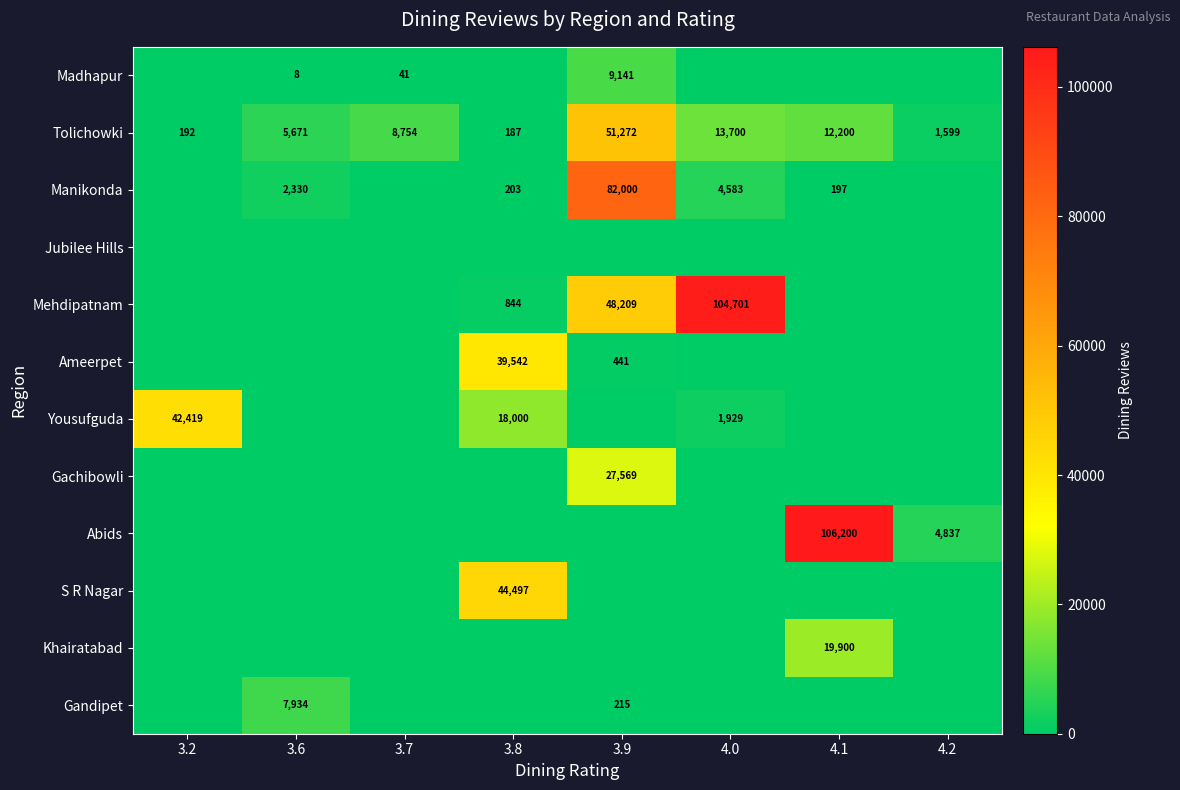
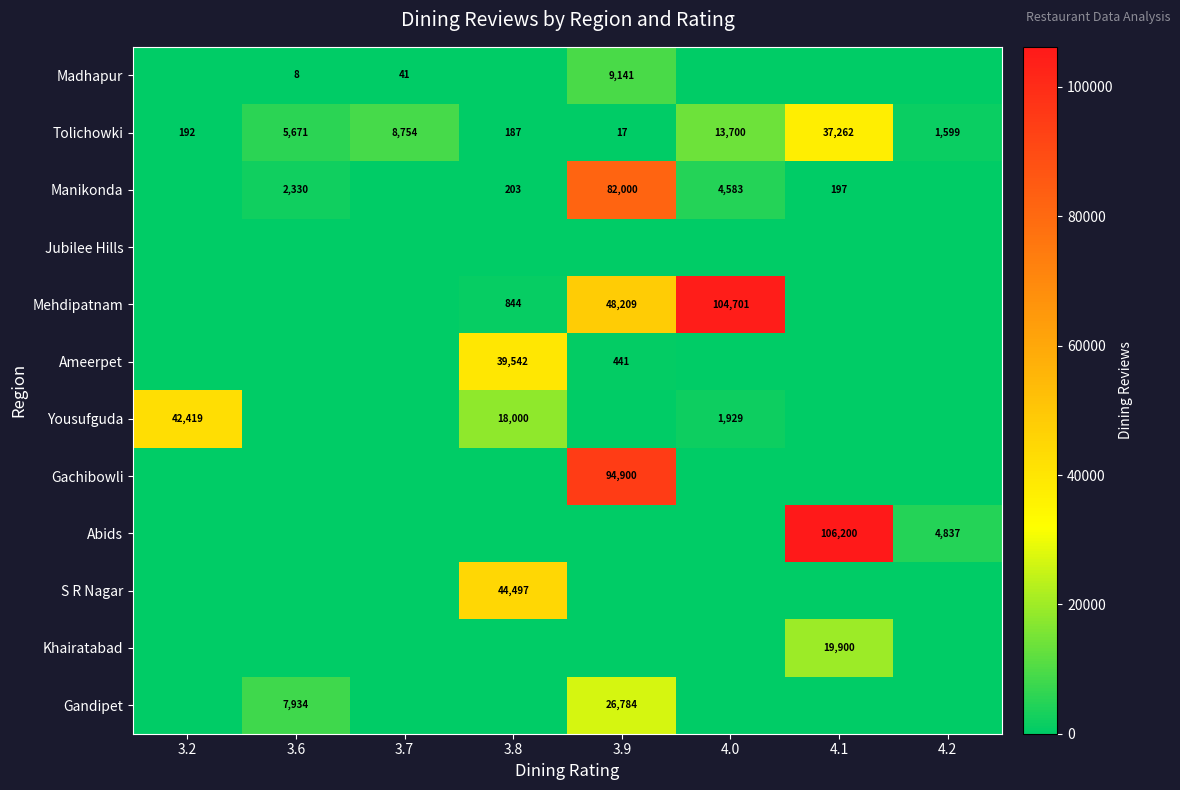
  {
    "Madhapur": {
      "3.6": "8",
      "3.7": "41",
      "3.9": "9,141"
    },
    "Tolichowki": {
      "3.2": "192",
      "3.6": "5,671",
      "3.7": "8,754",
      "3.8": "187",
-     "3.9": "51,272",
+     "3.9": "17",
      "4.0": "13,700",
-     "4.1": "12,200",
+     "4.1": "37,262",
      "4.2": "1,599"
    },
    "Manikonda": {
      "3.6": "2,330",
      "3.8": "203",
      "3.9": "82,000",
      "4.0": "4,583",
      "4.1": "197"
    },
    "Mehdipatnam": {
      "3.8": "844",
      "3.9": "48,209",
      "4.0": "104,701"
    },
    "Ameerpet": {
      "3.8": "39,542",
      "3.9": "441"
    },
    "Yousufguda": {
      "3.2": "42,419",
      "3.8": "18,000",
      "4.0": "1,929"
    },
    "Gachibowli": {
-     "3.9": "27,569"
+     "3.9": "94,900"
    },
    "Abids": {
      "4.1": "106,200",
      "4.2": "4,837"
    },
    "S R Nagar": {
      "3.8": "44,497"
    },
    "Khairatabad": {
      "4.1": "19,900"
    },
    "Gandipet": {
      "3.6": "7,934",
-     "3.9": "215"
+     "3.9": "26,784"
    }
  }
